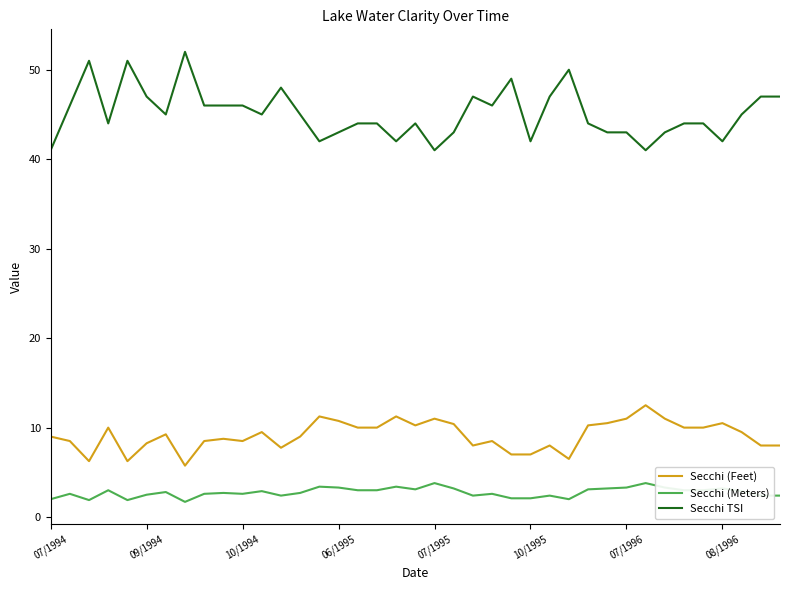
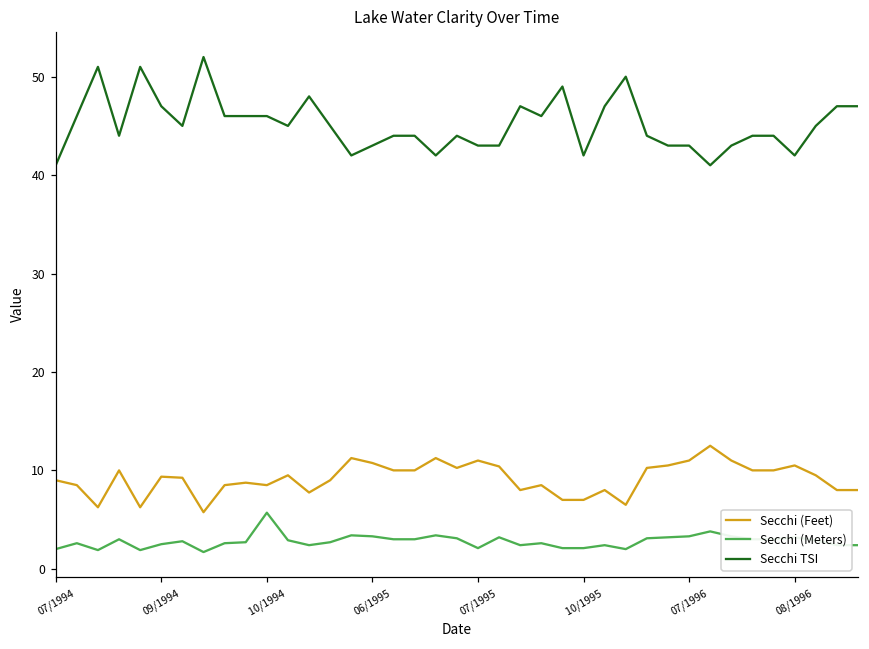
  {
    "Secchi (Feet)": {
      "07/1994": 9,
-     "09/1994": 8,
+     "09/1994": 9,
      "10/1994": 9,
      "06/1995": 11,
      "07/1995": 11,
      "10/1995": 7,
      "07/1996": 11,
      "08/1996": 11
    },
    "Secchi (Meters)": {
      "07/1994": 2,
      "09/1994": 3,
-     "10/1994": 3,
+     "10/1994": 6,
      "06/1995": 3,
-     "07/1995": 4,
+     "07/1995": 2,
      "10/1995": 2,
      "07/1996": 3
    },
    "Secchi TSI": {
      "07/1994": 41,
      "09/1994": 47,
      "10/1994": 46,
      "06/1995": 43,
-     "07/1995": 41,
+     "07/1995": 43,
      "10/1995": 42,
      "07/1996": 43,
      "08/1996": 42
    }
  }
